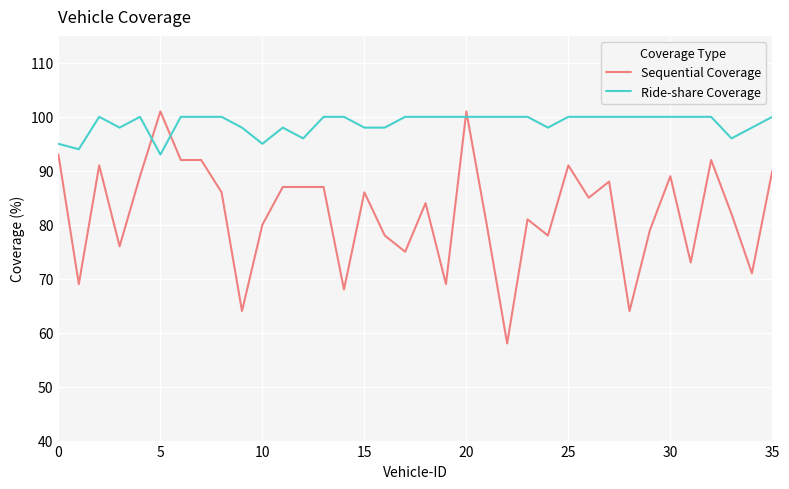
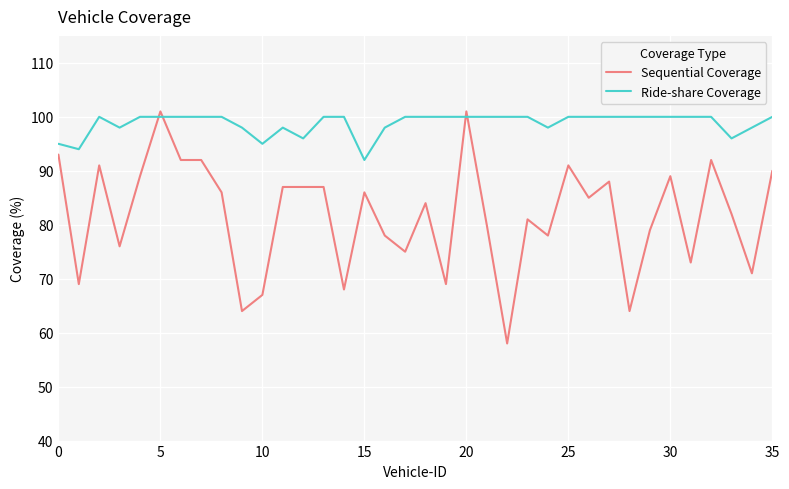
  {
    "Sequential Coverage": {
      "0": 93,
      "5": 101,
-     "10": 80,
+     "10": 67,
      "15": 86,
      "20": 101,
      "25": 91,
      "30": 89,
      "35": 90
    },
    "Ride-share Coverage": {
      "0": 95,
-     "5": 93,
+     "5": 100,
      "10": 95,
-     "15": 98,
+     "15": 92,
      "20": 100,
      "25": 100,
      "30": 100,
      "35": 100
    }
  }
